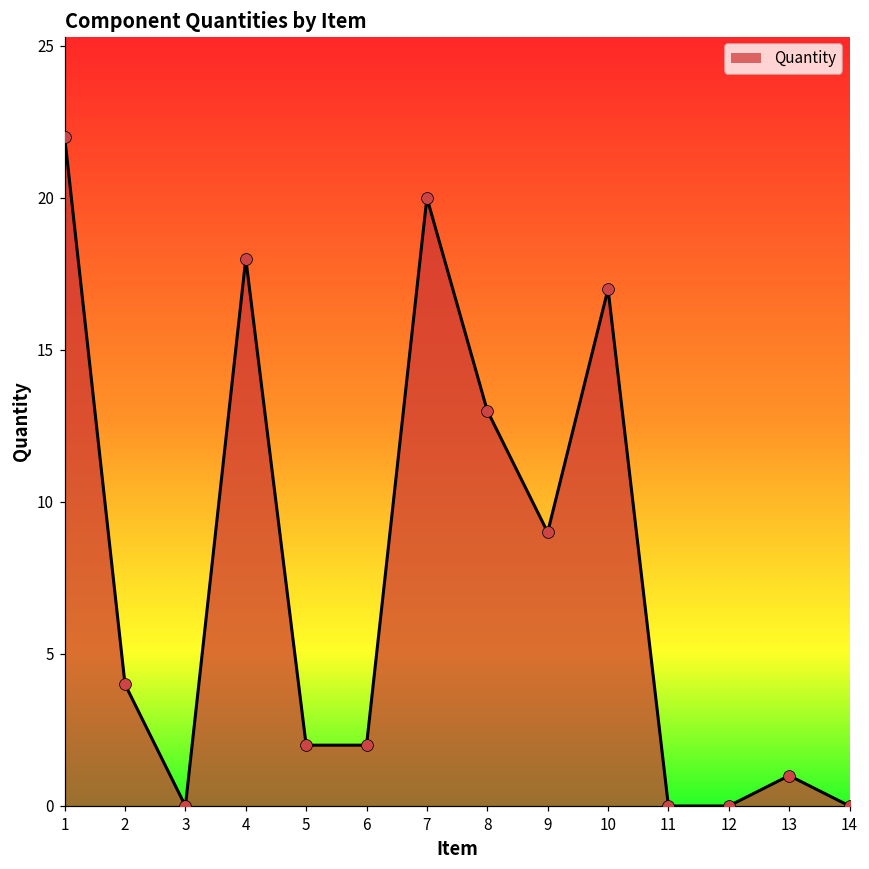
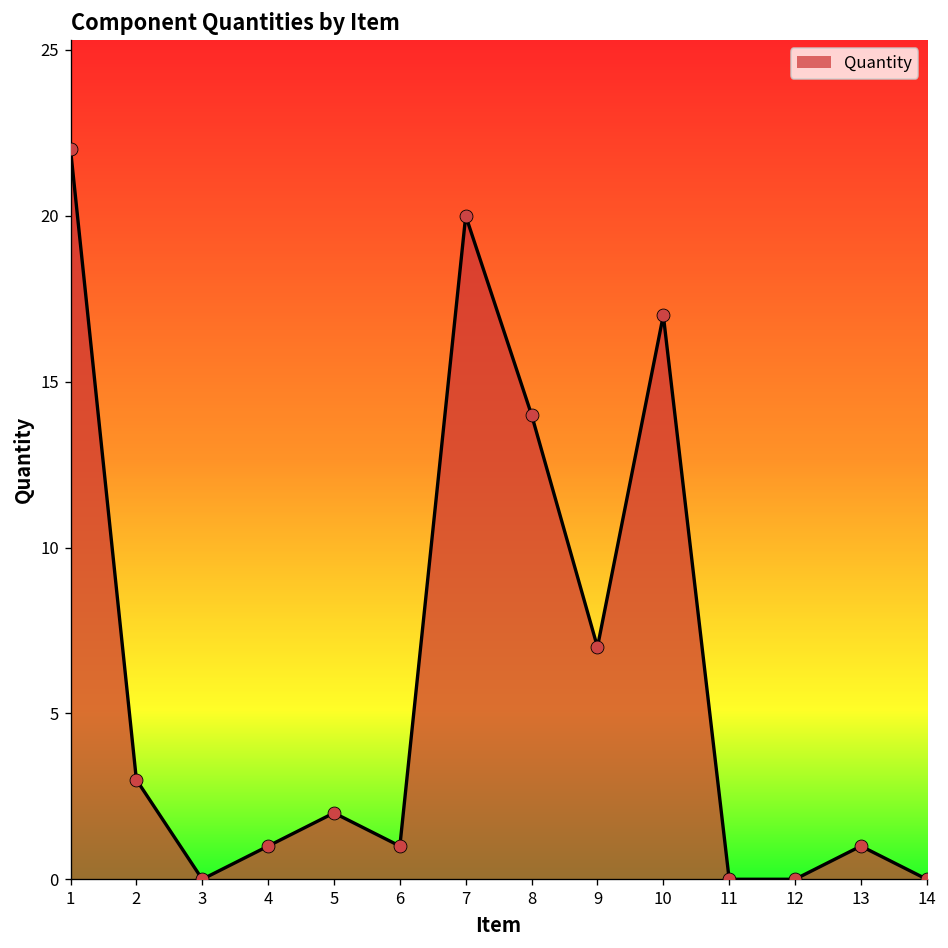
  {
    "1": 22,
-   "2": 4,
+   "2": 3,
    "3": 0,
-   "4": 18,
+   "4": 1,
    "5": 2,
-   "6": 2,
+   "6": 1,
    "7": 20,
-   "8": 13,
-   "9": 9,
+   "8": 14,
+   "9": 7,
    "10": 17,
    "11": 0,
    "12": 0,
    "13": 1,
    "14": 0
  }
